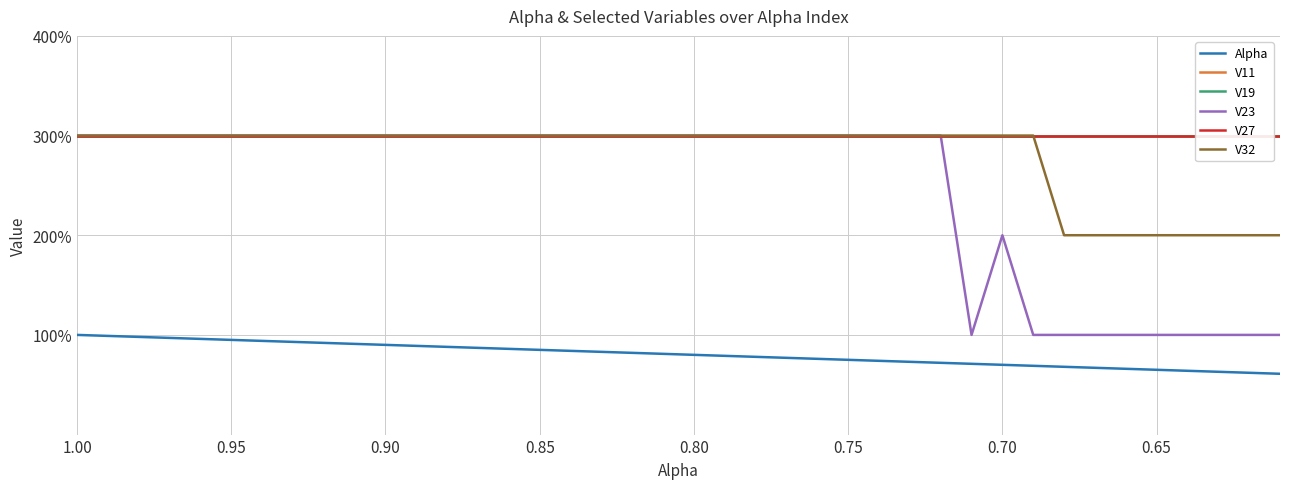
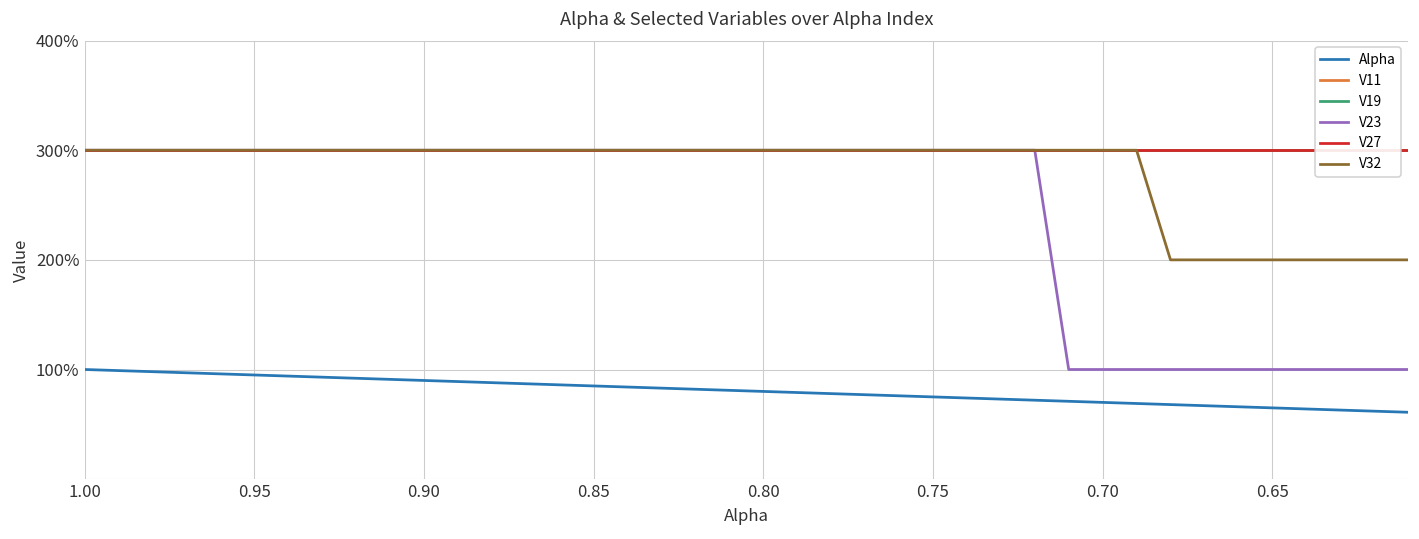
  {
    "Alpha": {
      "1.00": "100%",
      "0.95": "100%",
      "0.90": "90%",
      "0.85": "90%",
      "0.80": "80%",
      "0.75": "80%",
      "0.70": "70%",
      "0.65": "70%"
    },
    "V27": {
      "0.65": "300%"
    },
    "V23": {
-     "0.70": "200%",
+     "0.70": "100%",
      "0.65": "100%"
    },
    "V32": {
      "0.65": "200%"
    }
  }
